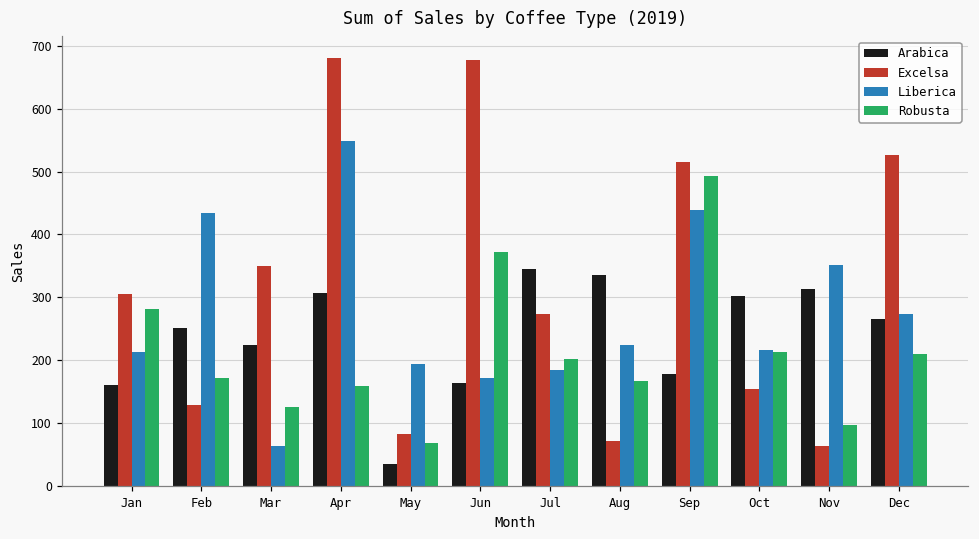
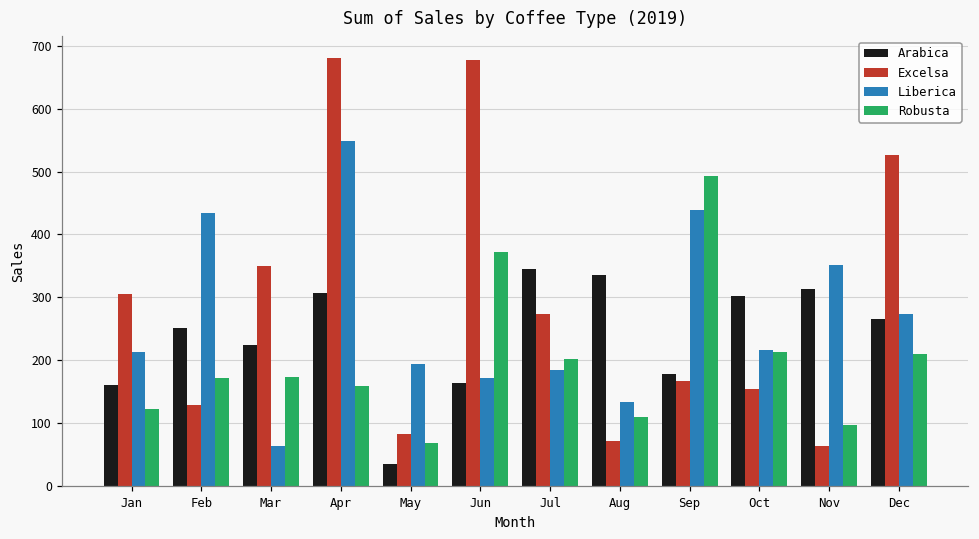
  {
    "Arabica": {
      "Jan": 160,
      "Feb": 250,
      "Mar": 220,
      "Apr": 310,
      "May": 30,
      "Jun": 160,
      "Jul": 350,
      "Aug": 330,
      "Sep": 180,
      "Oct": 300,
      "Nov": 310,
      "Dec": 270
    },
    "Excelsa": {
      "Jan": 310,
      "Feb": 130,
      "Mar": 350,
      "Apr": 680,
      "May": 80,
      "Jun": 680,
      "Jul": 270,
      "Aug": 70,
-     "Sep": 520,
+     "Sep": 170,
      "Oct": 150,
      "Nov": 60,
      "Dec": 530
    },
    "Liberica": {
      "Jan": 210,
      "Feb": 430,
      "Mar": 60,
      "Apr": 550,
      "May": 190,
      "Jun": 170,
      "Jul": 180,
-     "Aug": 220,
+     "Aug": 130,
      "Sep": 440,
      "Oct": 220,
      "Nov": 350,
      "Dec": 270
    },
    "Robusta": {
-     "Jan": 280,
+     "Jan": 120,
      "Feb": 170,
-     "Mar": 130,
+     "Mar": 170,
      "Apr": 160,
      "May": 70,
      "Jun": 370,
      "Jul": 200,
-     "Aug": 170,
+     "Aug": 110,
      "Sep": 490,
      "Oct": 210,
      "Nov": 100,
      "Dec": 210
    }
  }
